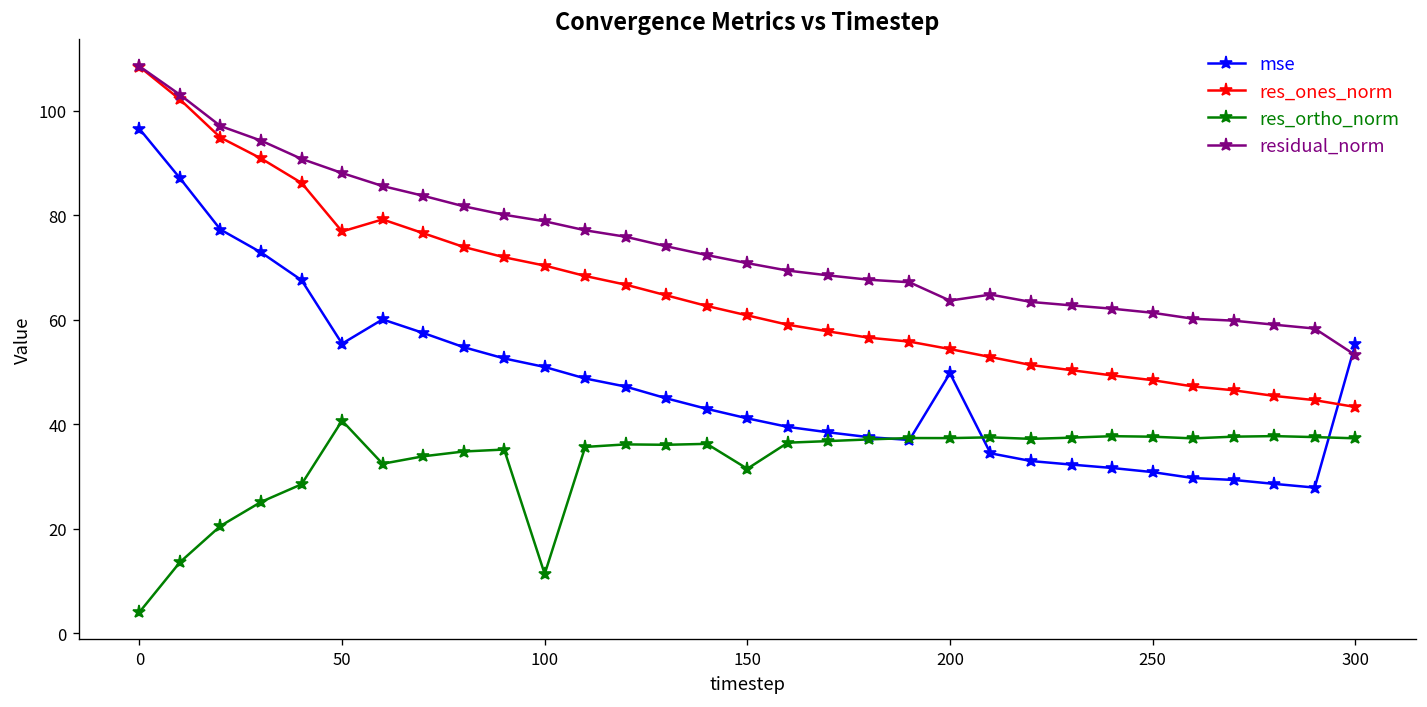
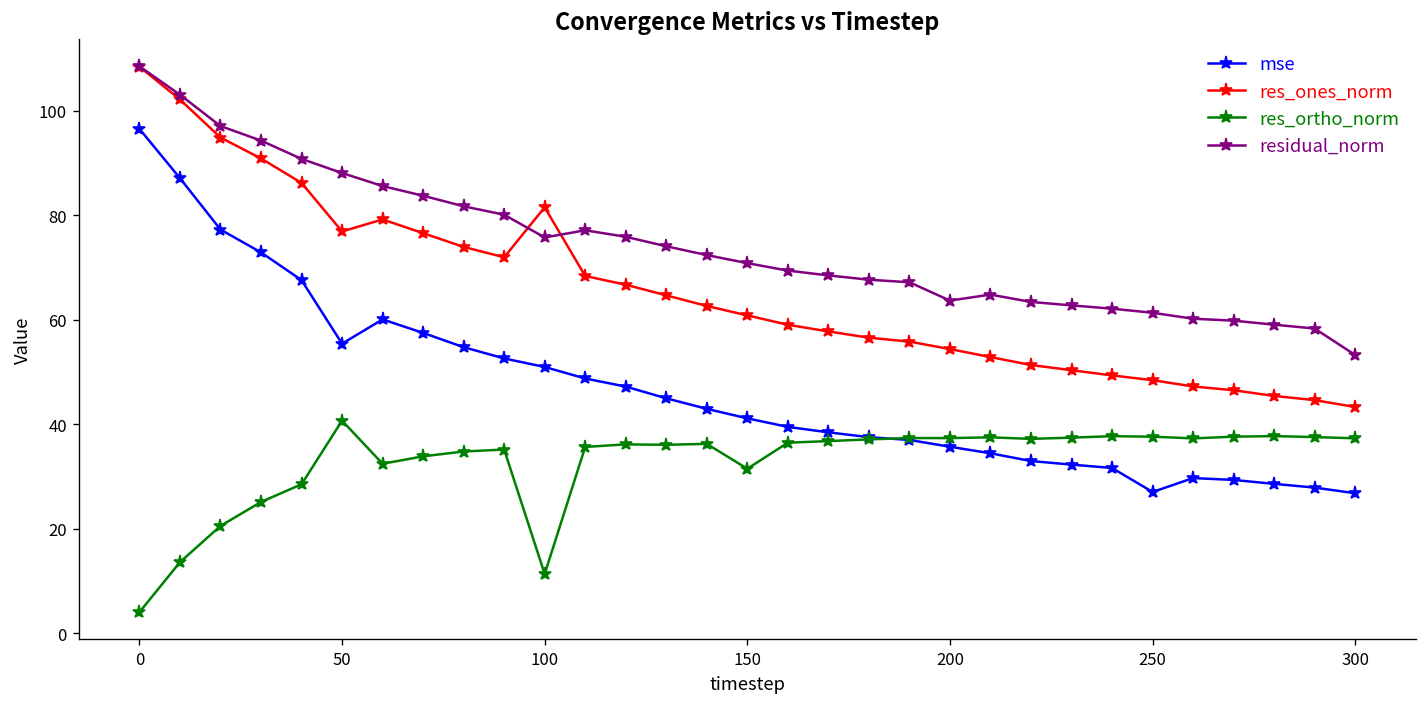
  {
    "mse": {
      "0": 97,
      "50": 55,
      "100": 51,
      "150": 41,
-     "200": 50,
-     "250": 31,
-     "300": 55
+     "200": 36,
+     "250": 27,
+     "300": 27
    },
    "res_ones_norm": {
      "50": 77,
-     "100": 70,
+     "100": 82,
      "150": 61,
      "200": 54,
      "250": 48,
      "300": 43
    },
    "res_ortho_norm": {
      "0": 4,
      "50": 41,
      "100": 11,
      "150": 32,
      "200": 37,
      "250": 38,
      "300": 37
    },
    "residual_norm": {
      "50": 88,
-     "100": 79,
+     "100": 76,
      "150": 71,
      "200": 64,
      "250": 61,
      "300": 53
    }
  }
